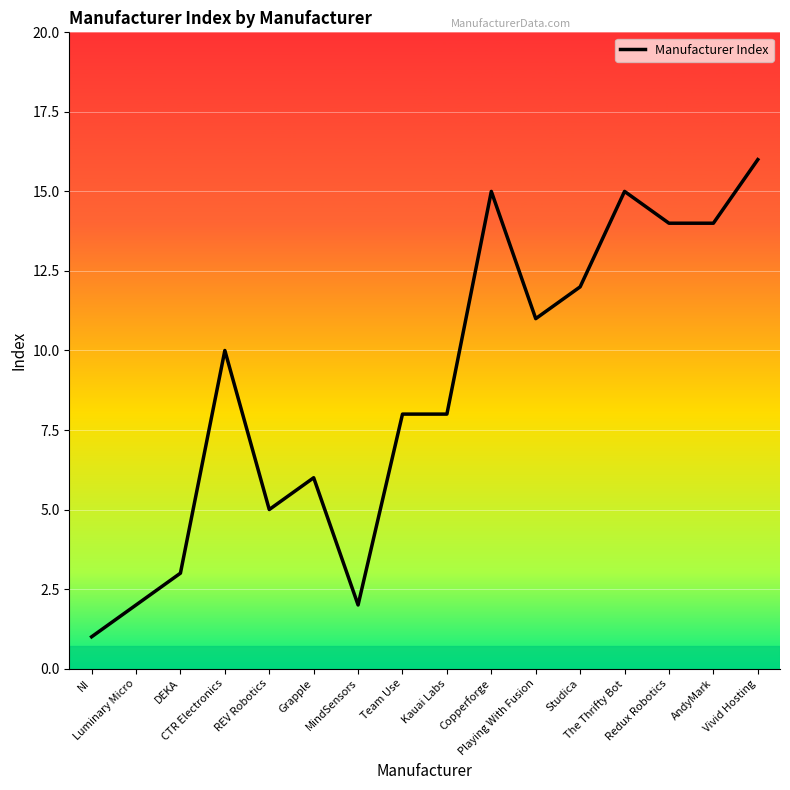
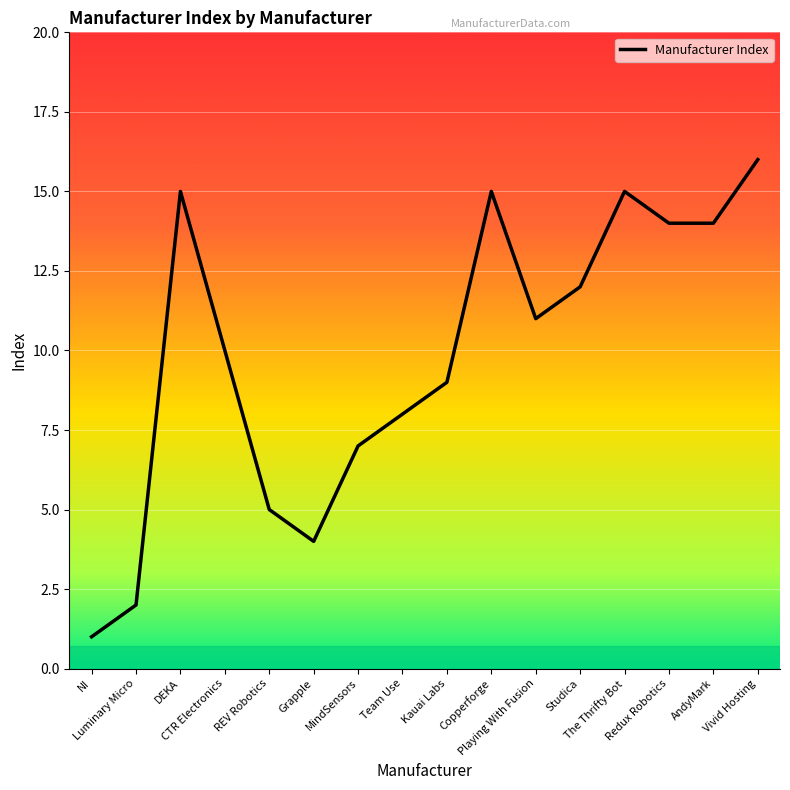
  {
    "NI": 1,
    "Luminary Micro": 2,
-   "DEKA": 3,
+   "DEKA": 15,
    "CTR Electronics": 10,
    "REV Robotics": 5,
-   "Grapple": 6,
-   "MindSensors": 2,
+   "Grapple": 4,
+   "MindSensors": 7,
    "Team Use": 8,
-   "Kauai Labs": 8,
+   "Kauai Labs": 9,
    "Copperforge": 15,
    "Playing With Fusion": 11,
    "Studica": 12,
    "The Thrifty Bot": 15,
    "Redux Robotics": 14,
    "AndyMark": 14,
    "Vivid Hosting": 16
  }
